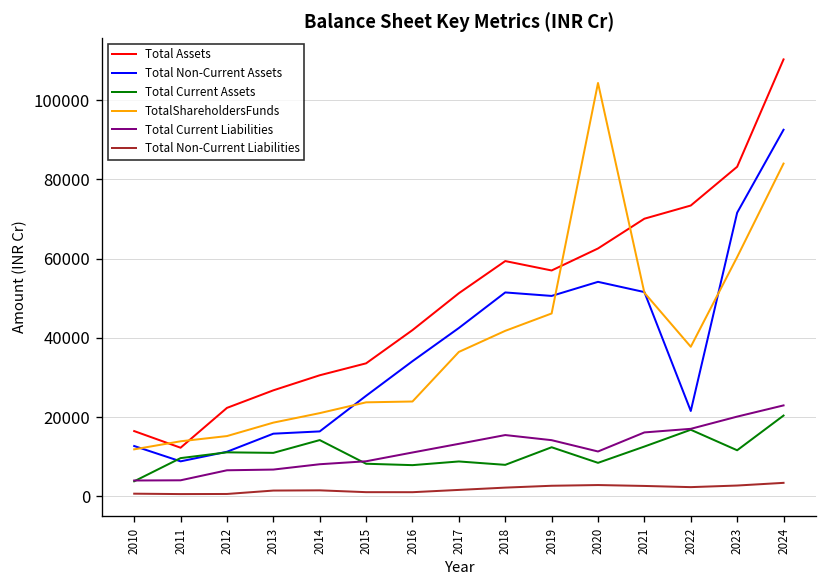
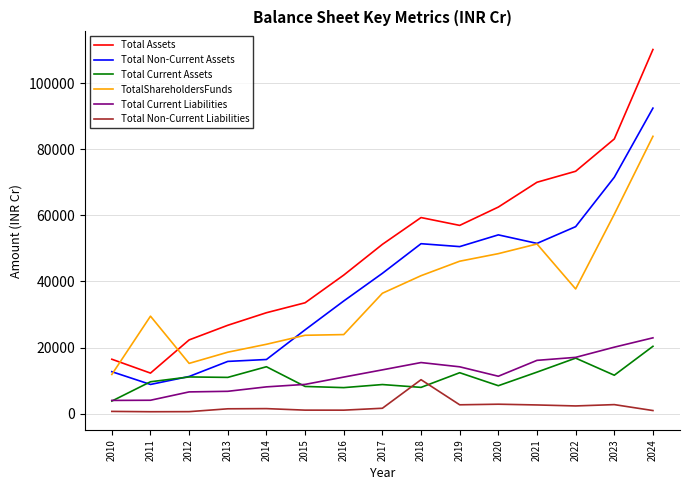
  {
    "Total Assets": {
      "2010": 16000,
      "2011": 12000,
      "2012": 22000,
      "2013": 27000,
      "2014": 31000,
      "2015": 34000,
      "2016": 42000,
      "2017": 51000,
      "2018": 59000,
      "2019": 57000,
      "2020": 63000,
      "2021": 70000,
      "2022": 73000,
      "2023": 83000,
      "2024": 110000
    },
    "Total Non-Current Assets": {
      "2010": 13000,
      "2011": 9000,
      "2013": 16000,
      "2014": 16000,
      "2015": 25000,
      "2016": 34000,
      "2017": 42000,
      "2018": 51000,
      "2019": 51000,
      "2020": 54000,
-     "2022": 22000,
+     "2022": 57000,
      "2023": 72000,
      "2024": 93000
    },
    "Total Current Assets": {
      "2011": 10000,
      "2013": 11000,
      "2014": 14000,
      "2016": 8000,
      "2017": 9000,
      "2018": 8000,
      "2019": 12000,
      "2020": 8000,
      "2021": 13000,
      "2023": 12000,
      "2024": 20000
    },
    "TotalShareholdersFunds": {
      "2010": 12000,
-     "2011": 14000,
+     "2011": 29000,
      "2012": 15000,
      "2013": 19000,
      "2014": 21000,
      "2015": 24000,
      "2016": 24000,
      "2017": 36000,
      "2018": 42000,
      "2019": 46000,
-     "2020": 104000,
+     "2020": 48000,
      "2022": 38000,
      "2023": 60000,
      "2024": 84000
    },
    "Total Current Liabilities": {
      "2011": 4000,
      "2012": 7000,
      "2013": 7000,
      "2014": 8000,
      "2016": 11000,
      "2017": 13000,
      "2018": 15000,
      "2019": 14000,
      "2020": 11000,
      "2021": 16000,
      "2023": 20000,
      "2024": 23000
    },
    "Total Non-Current Liabilities": {
      "2010": 1000,
      "2011": 1000,
      "2012": 1000,
      "2013": 1000,
      "2014": 1000,
      "2015": 1000,
      "2016": 1000,
      "2017": 2000,
-     "2018": 2000,
+     "2018": 10000,
      "2019": 3000,
      "2020": 3000,
      "2021": 3000,
      "2022": 2000,
      "2023": 3000,
-     "2024": 3000
+     "2024": 1000
    }
  }
